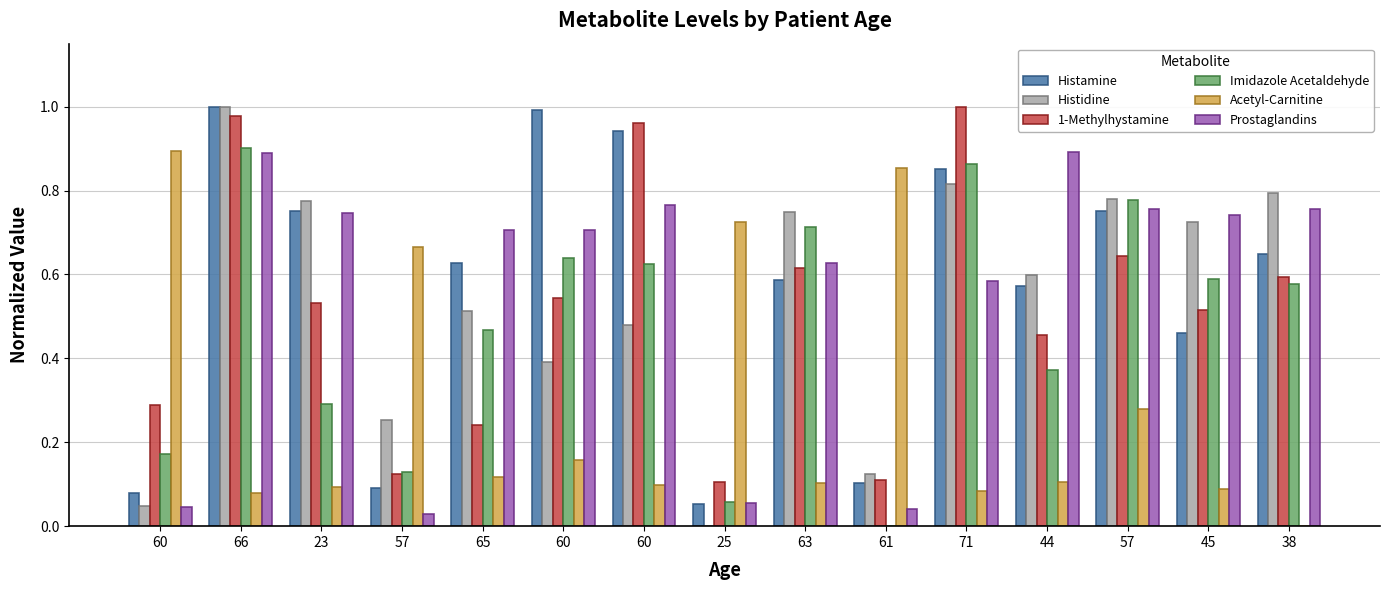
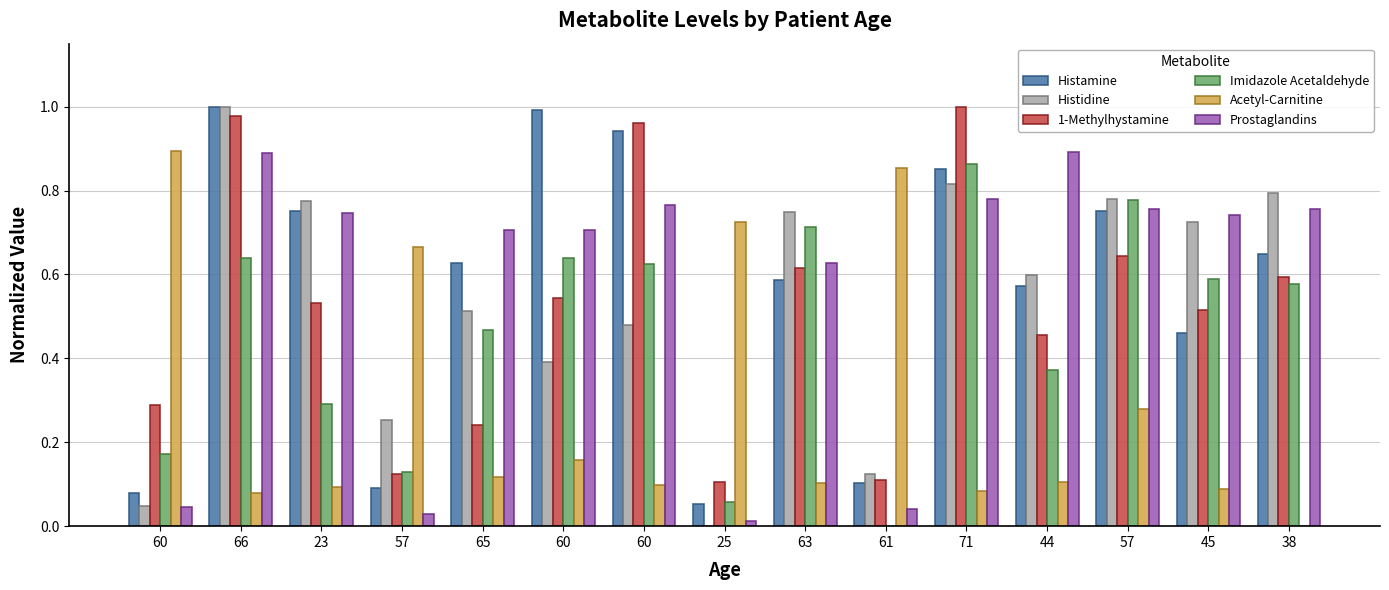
  {
    "Histamine": {
      "66": 1.00,
      "23": 0.75,
      "65": 0.63,
      "25": 0.05,
      "63": 0.59,
      "61": 0.10,
      "71": 0.85,
      "44": 0.57,
      "45": 0.46,
      "38": 0.65
    },
    "Histidine": {
      "66": 1.00,
      "23": 0.77,
      "65": 0.51,
      "25": 0.00,
      "63": 0.75,
      "61": 0.13,
      "71": 0.82,
      "44": 0.60,
      "45": 0.73,
      "38": 0.79
    },
    "1-Methylhystamine": {
      "66": 0.98,
      "23": 0.53,
      "65": 0.24,
      "25": 0.11,
      "63": 0.62,
      "61": 0.11,
      "71": 1.00,
      "44": 0.46,
      "45": 0.52,
      "38": 0.60
    },
    "Imidazole Acetaldehyde": {
-     "66": 0.90,
+     "66": 0.64,
      "23": 0.29,
      "65": 0.47,
      "25": 0.06,
      "63": 0.71,
      "61": 0.00,
      "71": 0.86,
      "44": 0.37,
      "45": 0.59,
      "38": 0.58
    },
    "Acetyl-Carnitine": {
      "66": 0.08,
      "23": 0.09,
      "65": 0.12,
      "25": 0.73,
      "63": 0.10,
      "61": 0.85,
      "71": 0.08,
      "44": 0.11,
      "45": 0.09,
      "38": 0.00
    },
    "Prostaglandins": {
      "66": 0.89,
      "23": 0.75,
      "65": 0.71,
-     "25": 0.06,
+     "25": 0.01,
      "63": 0.63,
      "61": 0.04,
-     "71": 0.59,
+     "71": 0.78,
      "44": 0.89,
      "45": 0.74,
      "38": 0.76
    }
  }
